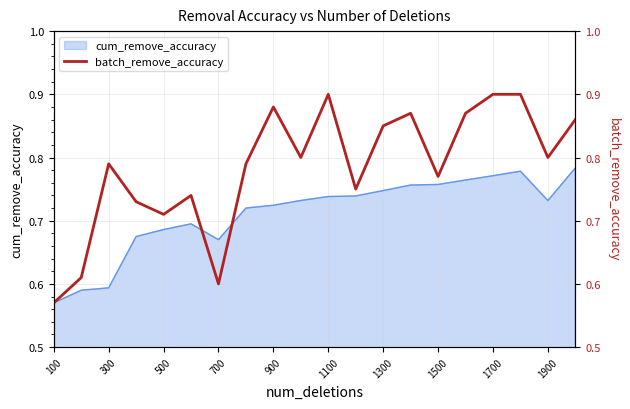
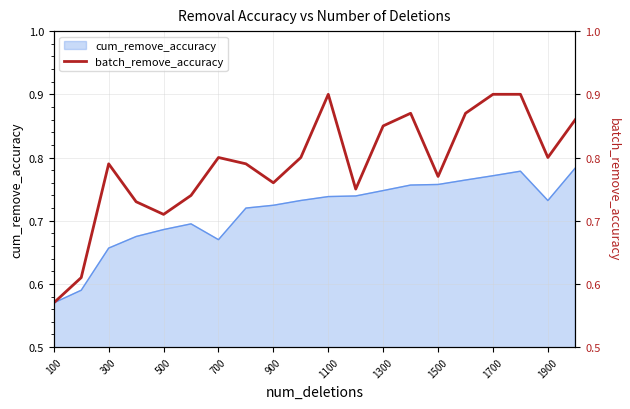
  {
    "cum_remove_accuracy": {
      "100": 0.57,
-     "300": 0.59,
+     "300": 0.66,
      "500": 0.69,
      "700": 0.67,
      "900": 0.72,
      "1100": 0.74,
      "1300": 0.75,
      "1500": 0.76,
      "1700": 0.77,
      "1900": 0.73
    },
    "batch_remove_accuracy": {
      "100": 0.57,
      "300": 0.79,
      "500": 0.71,
-     "700": 0.6,
-     "900": 0.88,
+     "700": 0.8,
+     "900": 0.76,
      "1100": 0.90,
      "1300": 0.85,
      "1500": 0.77,
      "1700": 0.90,
      "1900": 0.80
    }
  }
